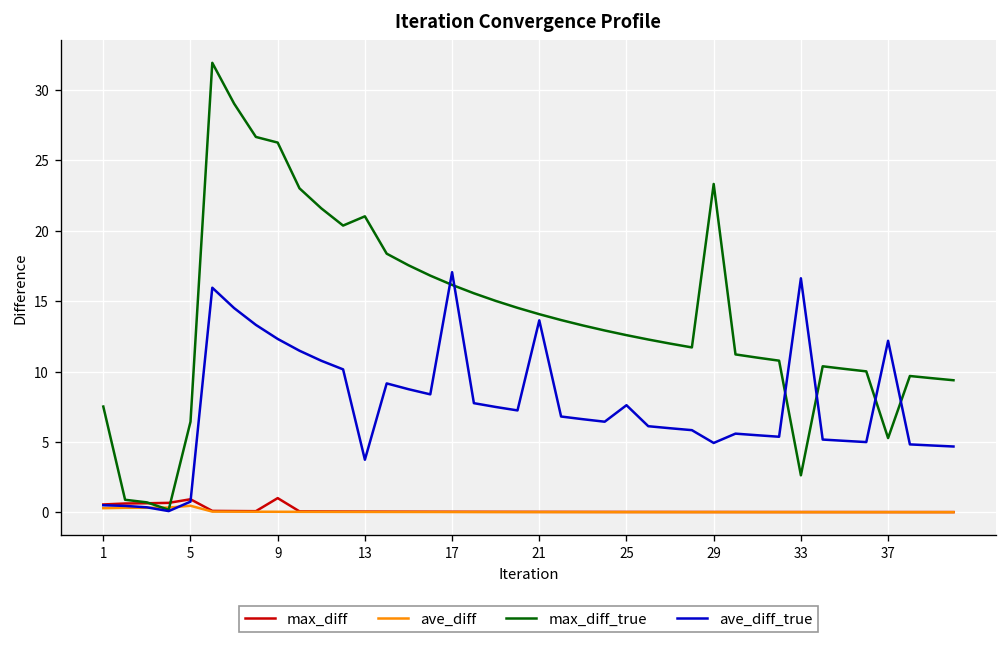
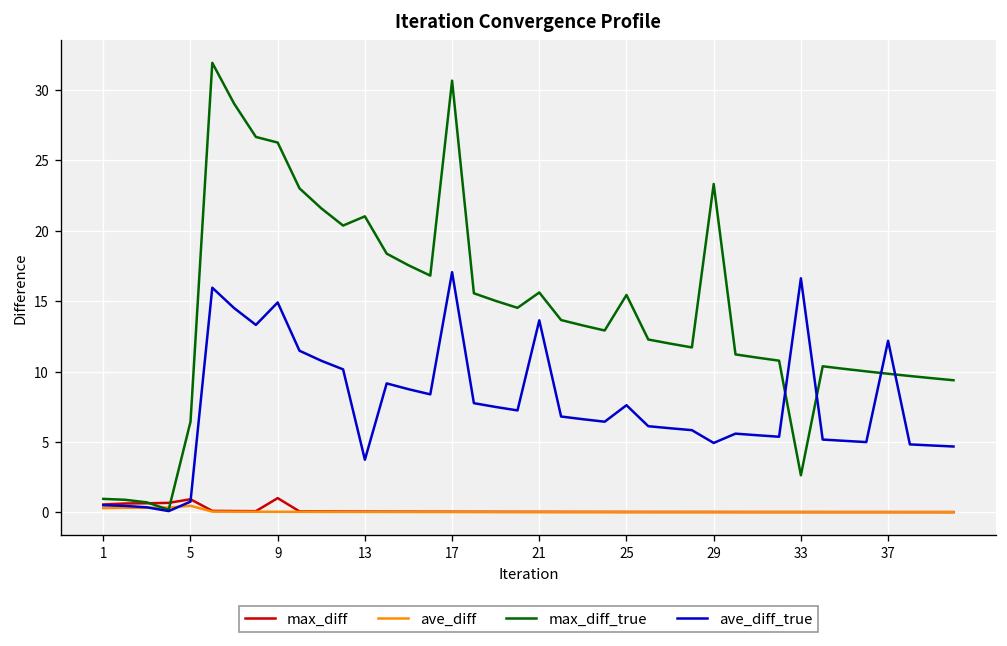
  {
    "max_diff": {
      "9": 1.0
    },
    "ave_diff": {
      "5": 0.5,
      "9": 0.0
    },
    "max_diff_true": {
-     "1": 7.5,
+     "1": 1.0,
      "5": 6.4,
      "9": 26.3,
      "13": 21.0,
-     "17": 16.2,
-     "21": 14.1,
-     "25": 12.6,
+     "17": 30.7,
+     "21": 15.6,
+     "25": 15.4,
      "29": 23.3,
      "33": 2.6,
-     "37": 5.3
+     "37": 9.8
    },
    "ave_diff_true": {
-     "9": 12.3,
+     "9": 14.9,
      "13": 3.7,
      "17": 17.1,
      "21": 13.6,
      "25": 7.6,
      "29": 4.9,
      "33": 16.6,
      "37": 12.2
    }
  }
